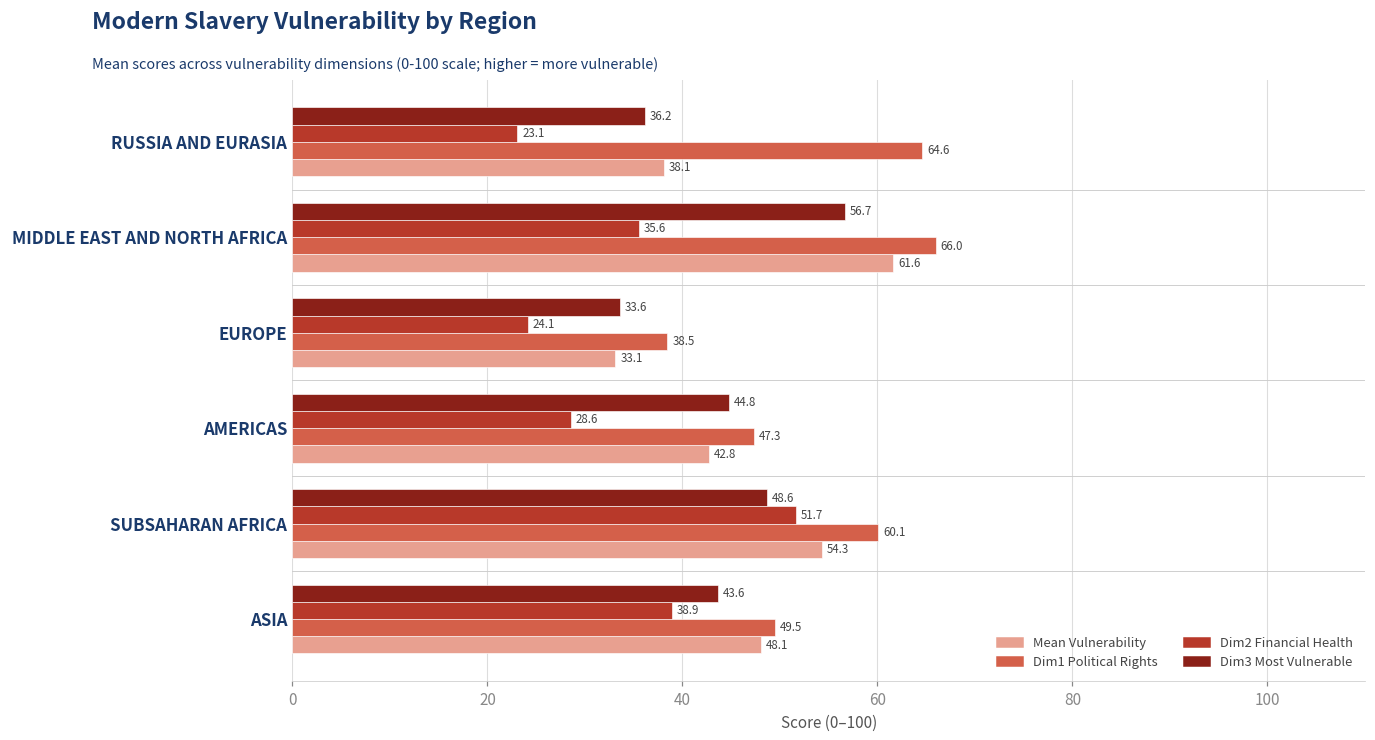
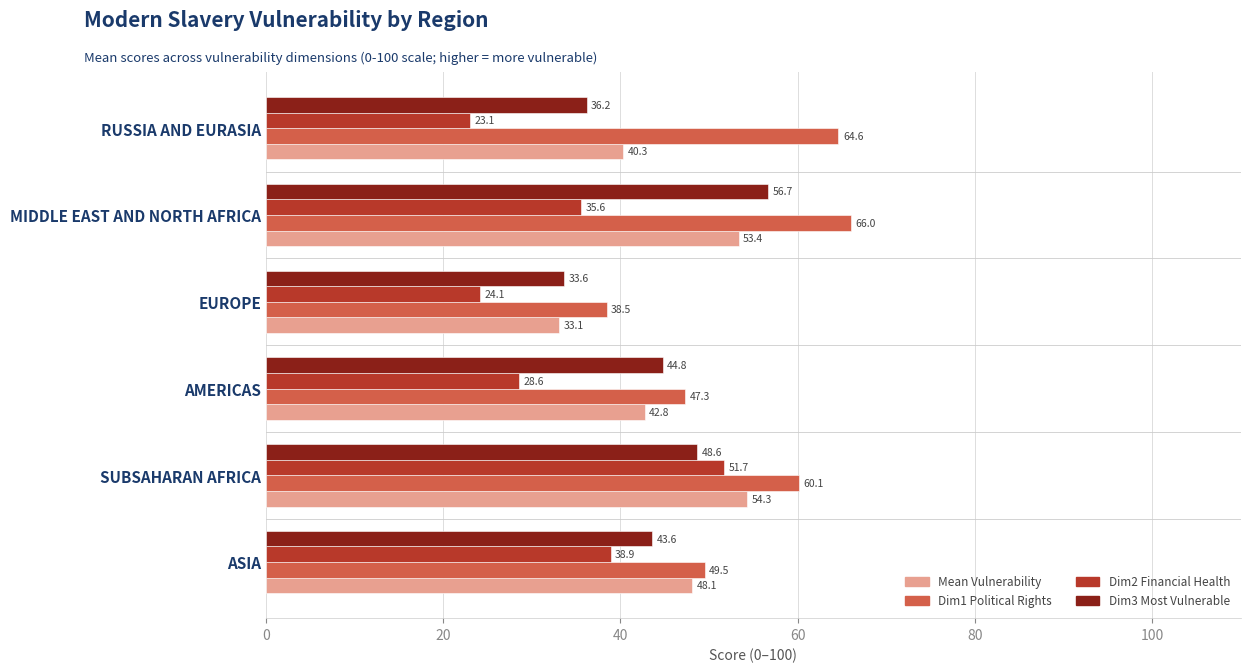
  {
    "Mean Vulnerability": {
-     "RUSSIA AND EURASIA": 38.1,
-     "MIDDLE EAST AND NORTH AFRICA": 61.6,
+     "RUSSIA AND EURASIA": 40.3,
+     "MIDDLE EAST AND NORTH AFRICA": 53.4,
      "EUROPE": 33.1,
      "AMERICAS": 42.8,
      "SUBSAHARAN AFRICA": 54.3,
      "ASIA": 48.1
    }
  }
